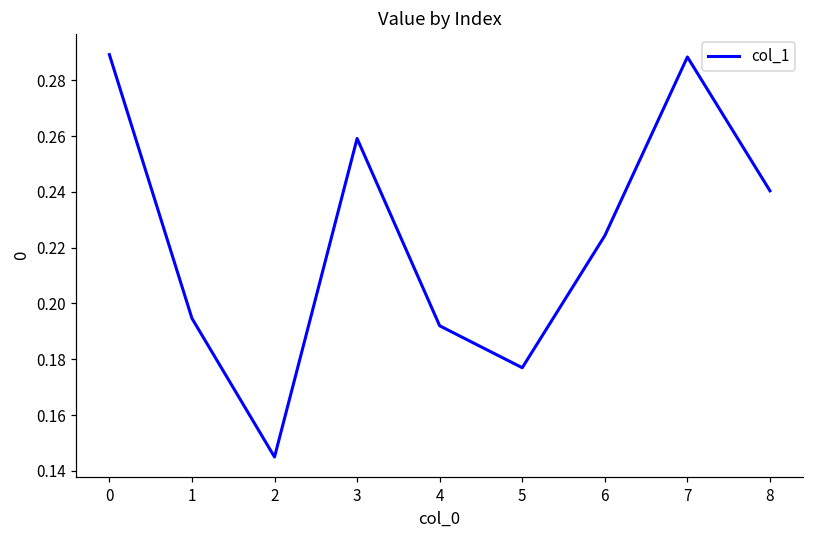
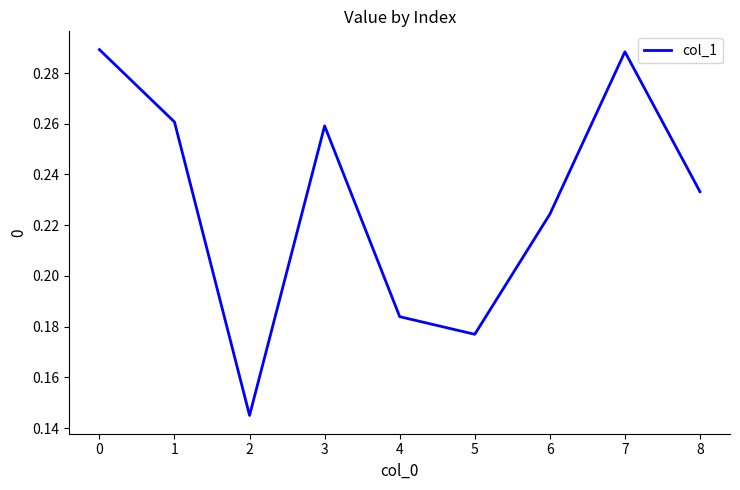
  {
    "0": 0.289,
-   "1": 0.195,
+   "1": 0.261,
    "2": 0.145,
    "3": 0.259,
-   "4": 0.192,
+   "4": 0.184,
    "5": 0.177,
    "6": 0.224,
    "7": 0.288,
-   "8": 0.240
+   "8": 0.233
  }
